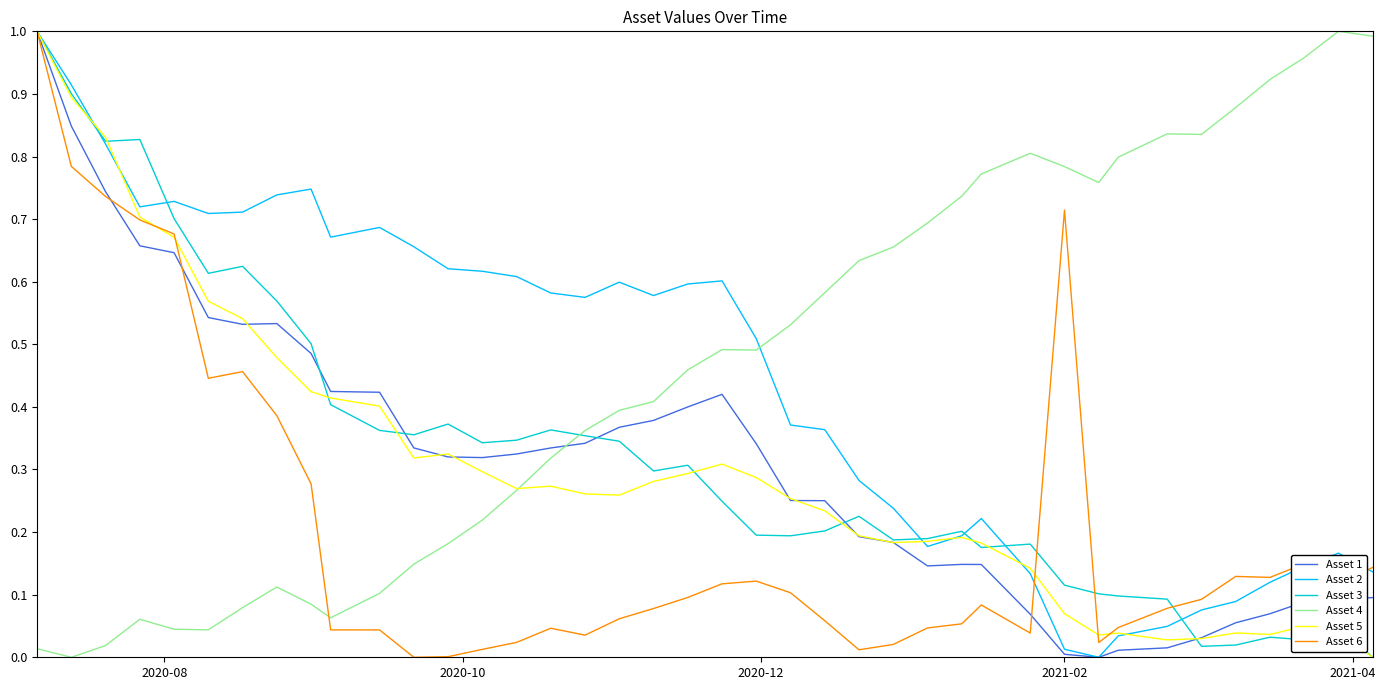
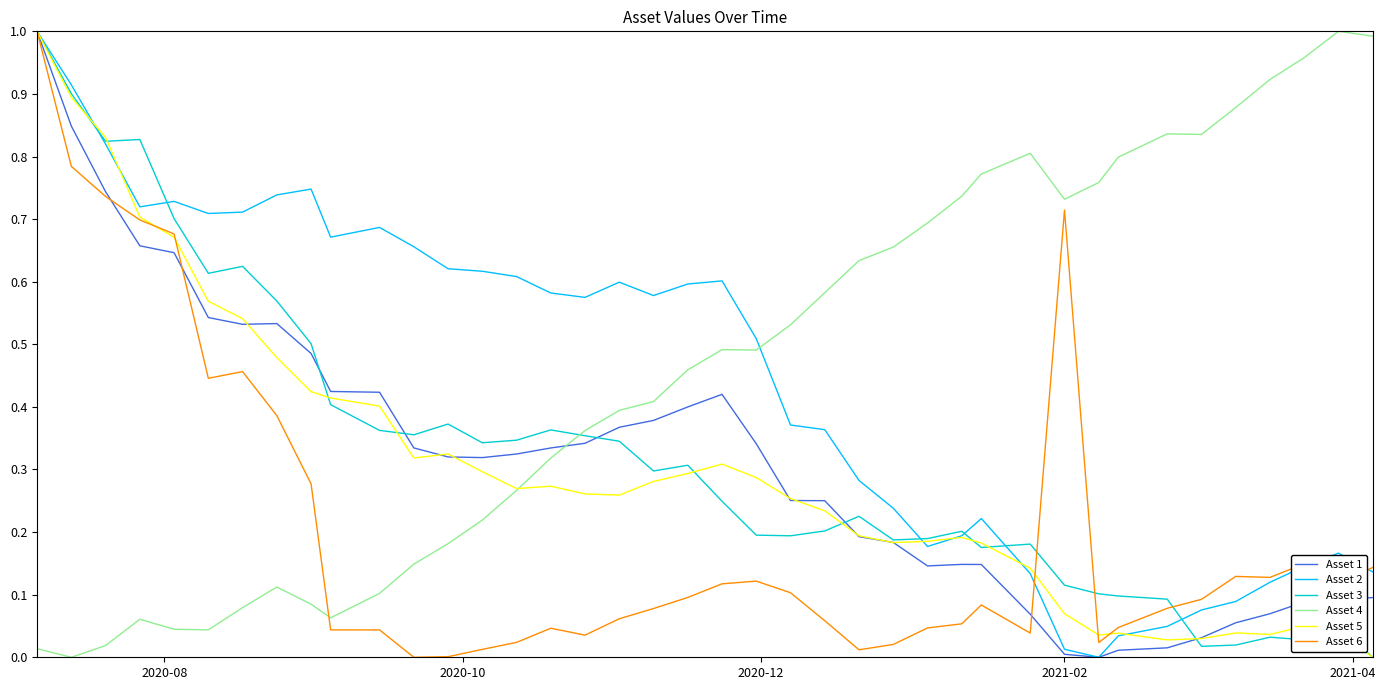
  {
    "Asset 1": {
      "2021-02": 0.00
    },
    "Asset 4": {
-     "2021-02": 0.78
+     "2021-02": 0.73
    },
    "Asset 5": {
      "2021-02": 0.07
    },
    "Asset 6": {
      "2021-02": 0.71
    }
  }
